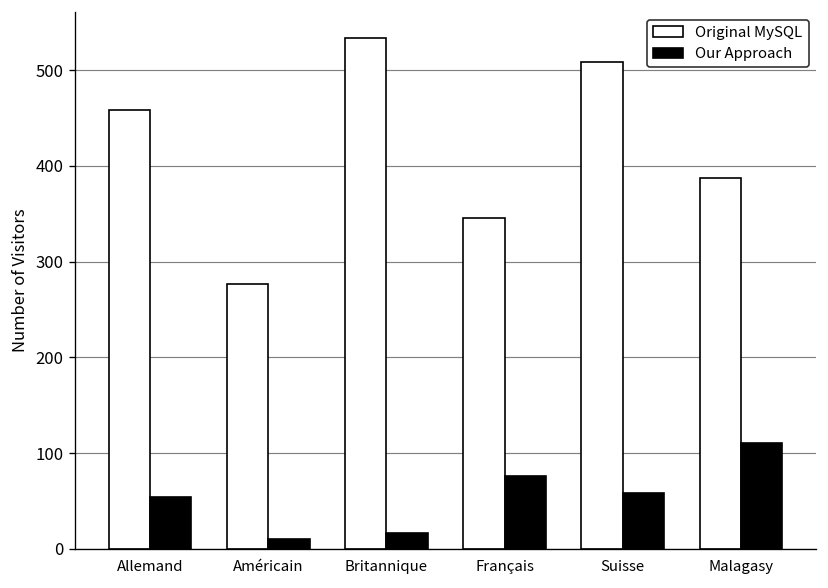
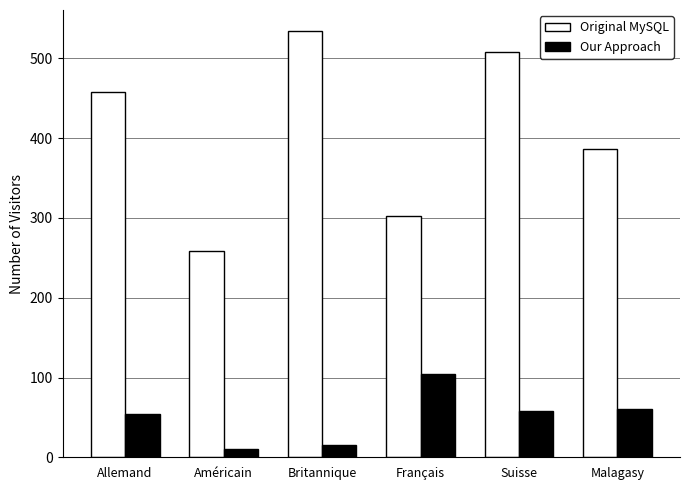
  {
    "Original MySQL": {
      "Allemand": 460,
-     "Américain": 280,
+     "Américain": 260,
      "Britannique": 530,
-     "Français": 350,
+     "Français": 300,
      "Suisse": 510,
      "Malagasy": 390
    },
    "Our Approach": {
      "Allemand": 50,
      "Américain": 10,
      "Britannique": 20,
-     "Français": 80,
+     "Français": 110,
      "Suisse": 60,
-     "Malagasy": 110
+     "Malagasy": 60
    }
  }
